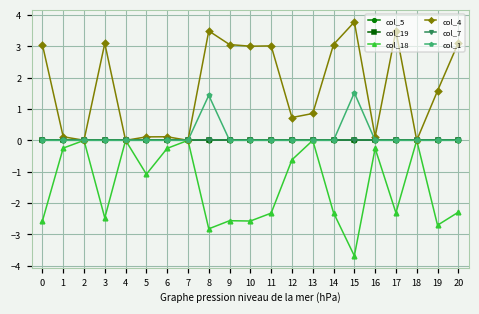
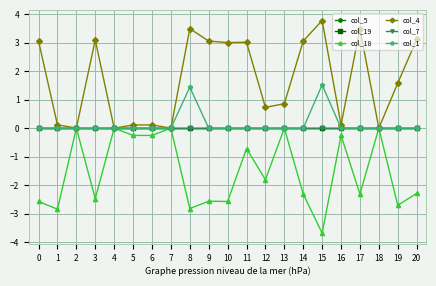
  {
    "col_18": {
      "0": -2.6,
-     "1": -0.2,
+     "1": -2.8,
      "3": -2.5,
-     "5": -1.1,
+     "5": -0.3,
      "6": -0.3,
      "8": -2.8,
      "9": -2.6,
      "10": -2.6,
-     "11": -2.3,
-     "12": -0.6,
+     "11": -0.7,
+     "12": -1.8,
      "14": -2.3,
      "15": -3.7,
      "16": -0.3,
      "17": -2.3,
      "19": -2.7,
      "20": -2.3
    },
    "col_4": {
      "0": 3.1,
      "1": 0.1,
      "3": 3.1,
      "5": 0.1,
      "6": 0.1,
      "8": 3.5,
      "9": 3.1,
      "10": 3.0,
      "11": 3.0,
      "12": 0.7,
      "13": 0.9,
      "14": 3.1,
      "15": 3.8,
      "16": 0.1,
      "19": 1.6
    }
  }
